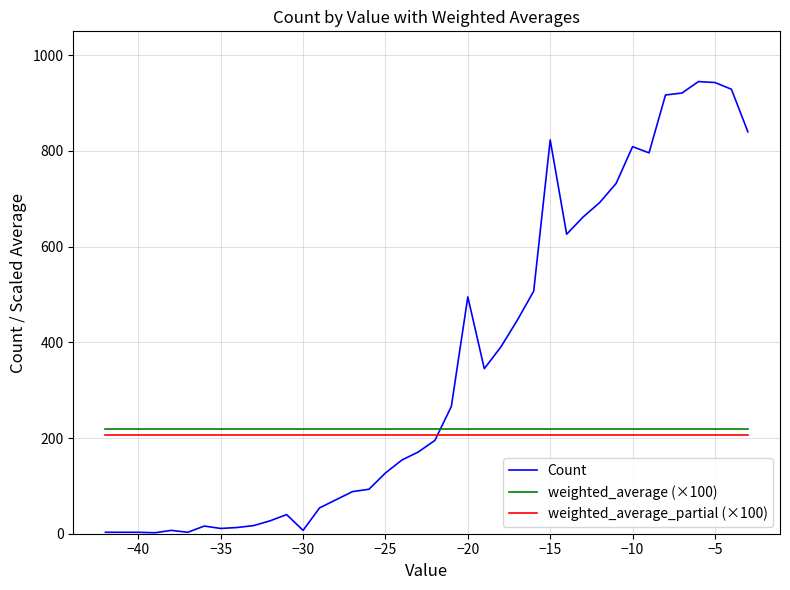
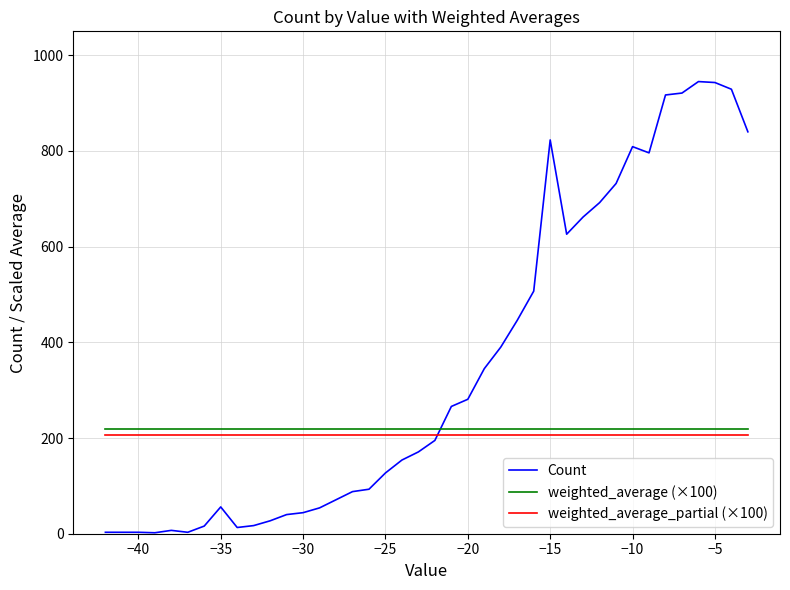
  {
    "Count": {
      "−40": 0,
-     "−35": 10,
-     "−30": 10,
+     "−35": 60,
+     "−30": 40,
      "−25": 130,
-     "−20": 500,
+     "−20": 280,
      "−15": 820,
      "−10": 810,
      "−5": 940
    },
    "weighted_average (×100)": {
      "−40": 220,
      "−35": 220,
      "−30": 220,
      "−25": 220,
      "−20": 220,
      "−15": 220,
      "−10": 220,
      "−5": 220
    },
    "weighted_average_partial (×100)": {
      "−40": 210,
      "−35": 210,
      "−30": 210,
      "−25": 210,
      "−20": 210,
      "−15": 210,
      "−10": 210,
      "−5": 210
    }
  }
